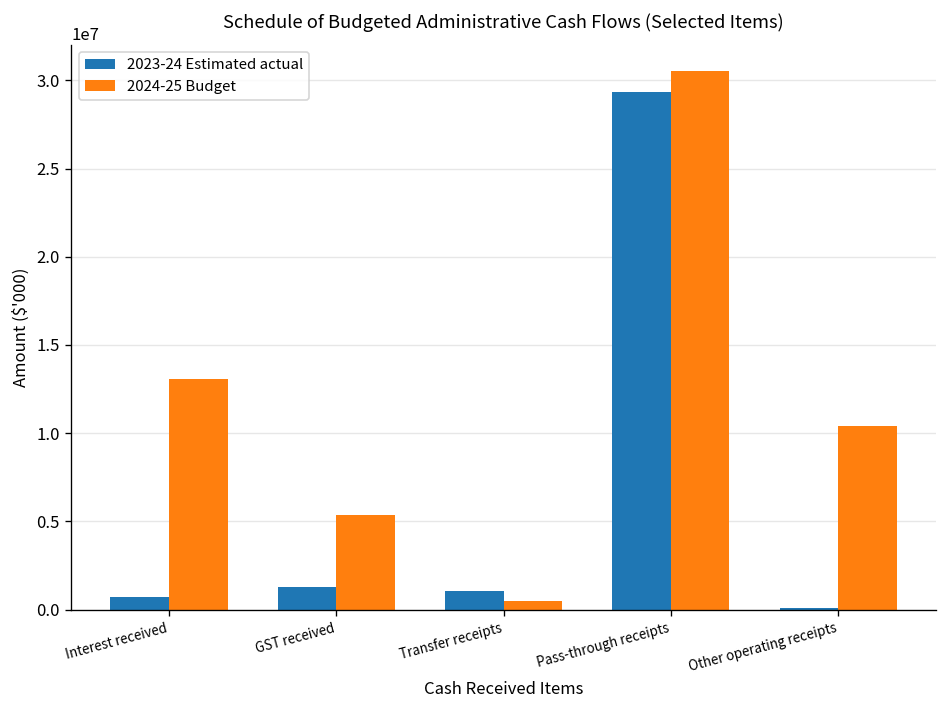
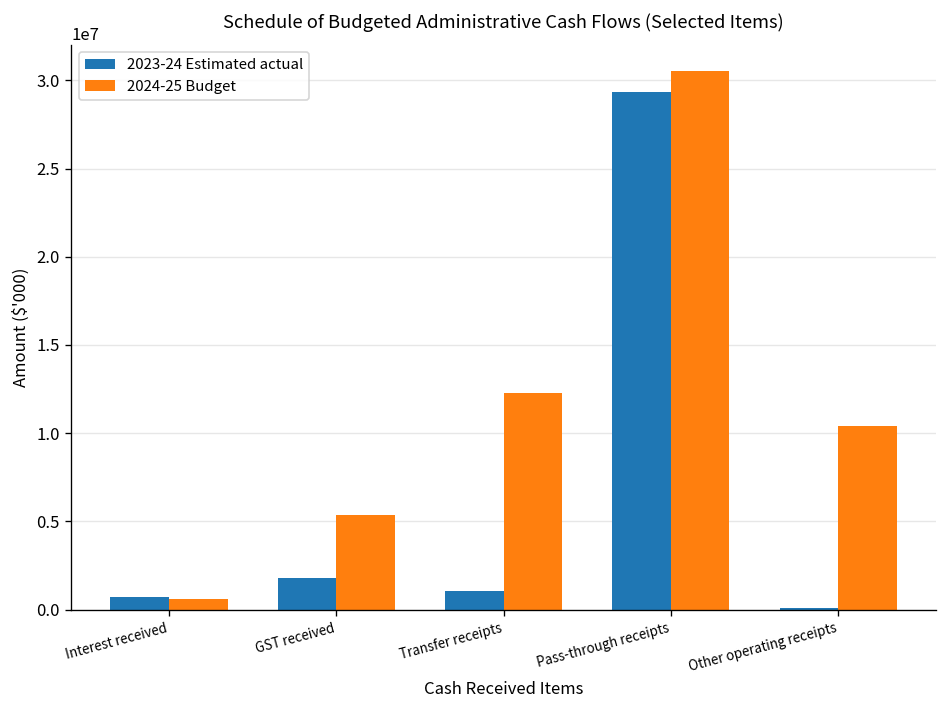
  {
    "2023-24 Estimated actual": {
      "Interest received": 700000,
-     "GST received": 1300000,
+     "GST received": 1800000,
      "Transfer receipts": 1000000,
      "Pass-through receipts": 29300000
    },
    "2024-25 Budget": {
-     "Interest received": 13100000,
+     "Interest received": 600000,
      "GST received": 5400000,
-     "Transfer receipts": 500000,
+     "Transfer receipts": 12300000,
      "Pass-through receipts": 30500000,
      "Other operating receipts": 10400000
    }
  }
